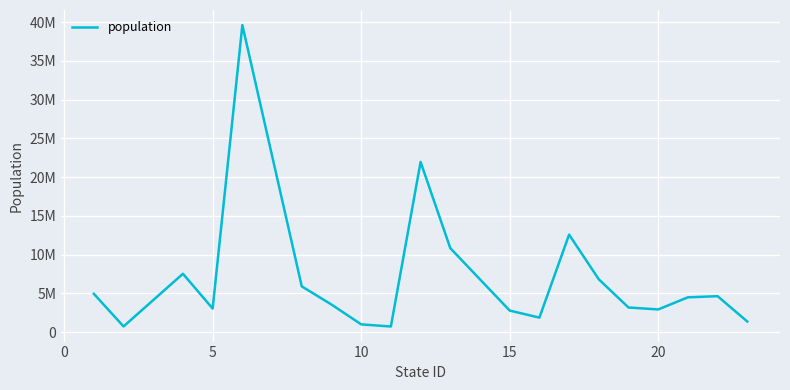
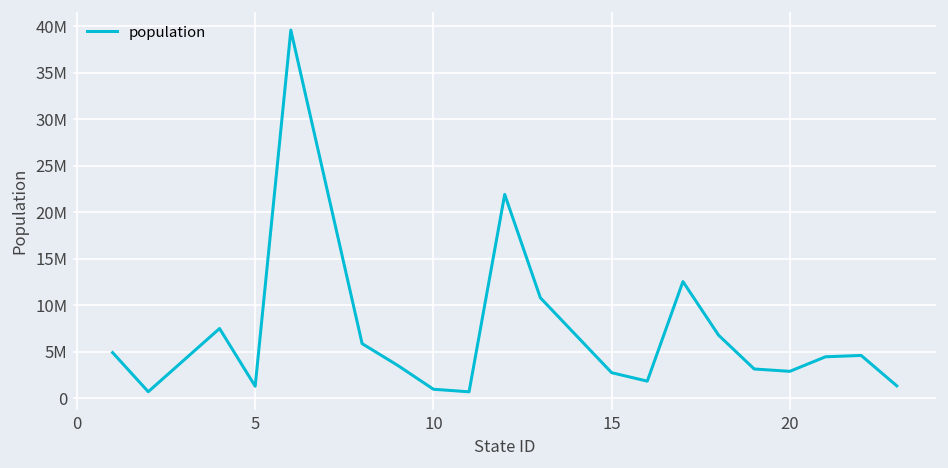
  {
-   "5": 3000000,
+   "5": 1000000,
    "10": 1000000,
    "15": 3000000,
    "20": 3000000
  }
